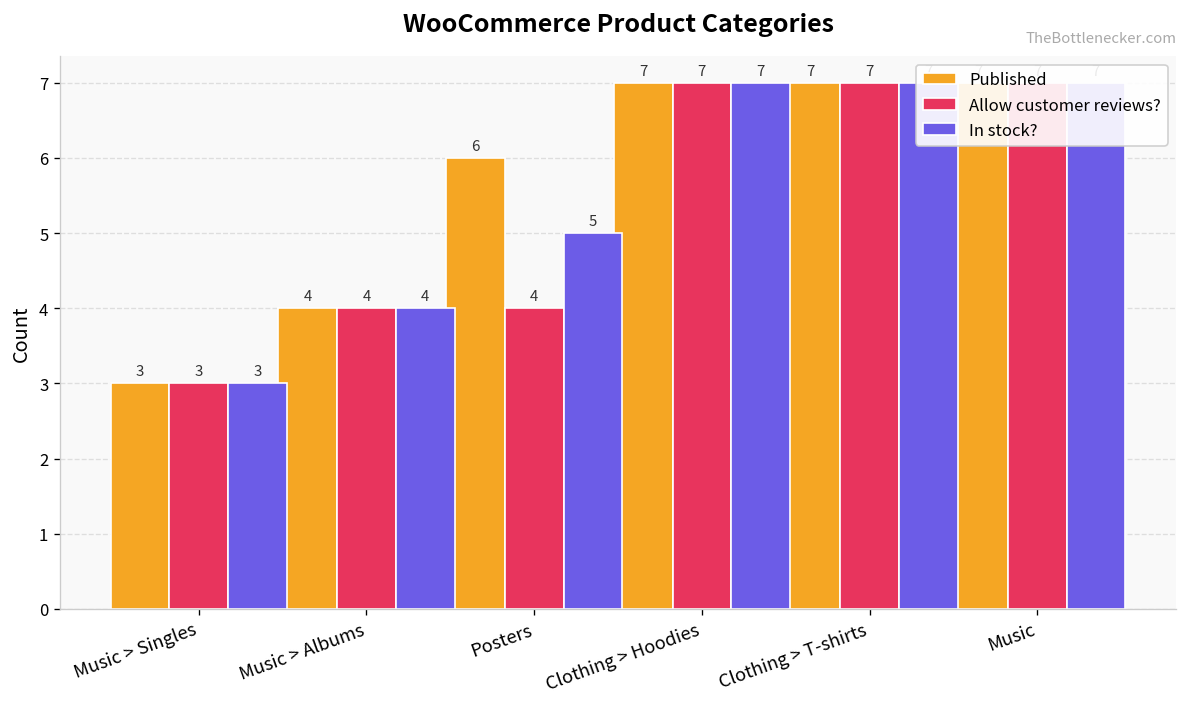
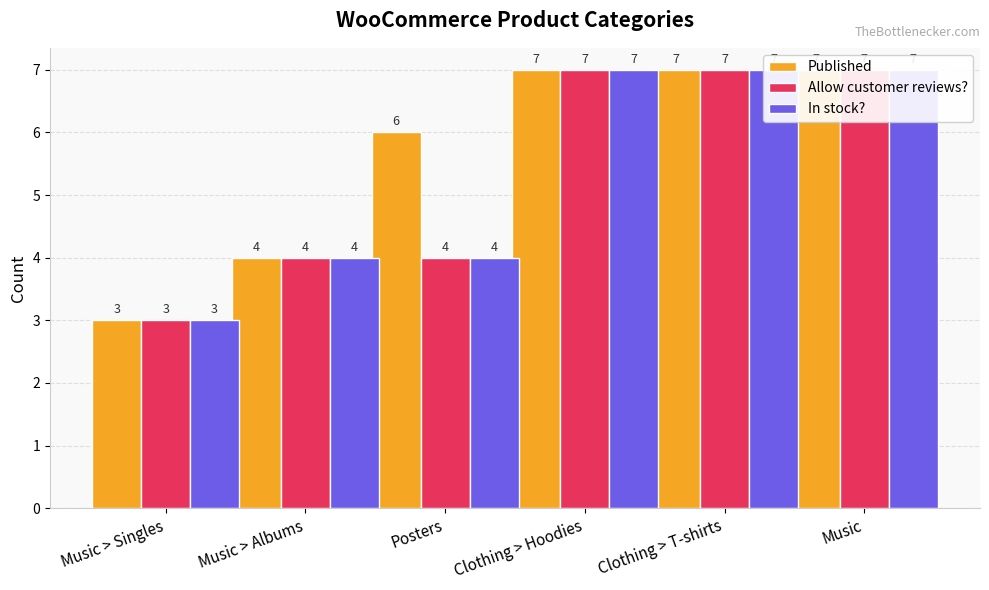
  {
    "Published": {
      "Music > Singles": 3,
      "Music > Albums": 4,
      "Posters": 6,
      "Clothing > Hoodies": 7,
      "Clothing > T-shirts": 7
    },
    "Allow customer reviews?": {
      "Music > Singles": 3,
      "Music > Albums": 4,
      "Posters": 4,
      "Clothing > Hoodies": 7,
      "Clothing > T-shirts": 7
    },
    "In stock?": {
      "Music > Singles": 3,
      "Music > Albums": 4,
-     "Posters": 5,
+     "Posters": 4,
      "Clothing > Hoodies": 7
    }
  }
